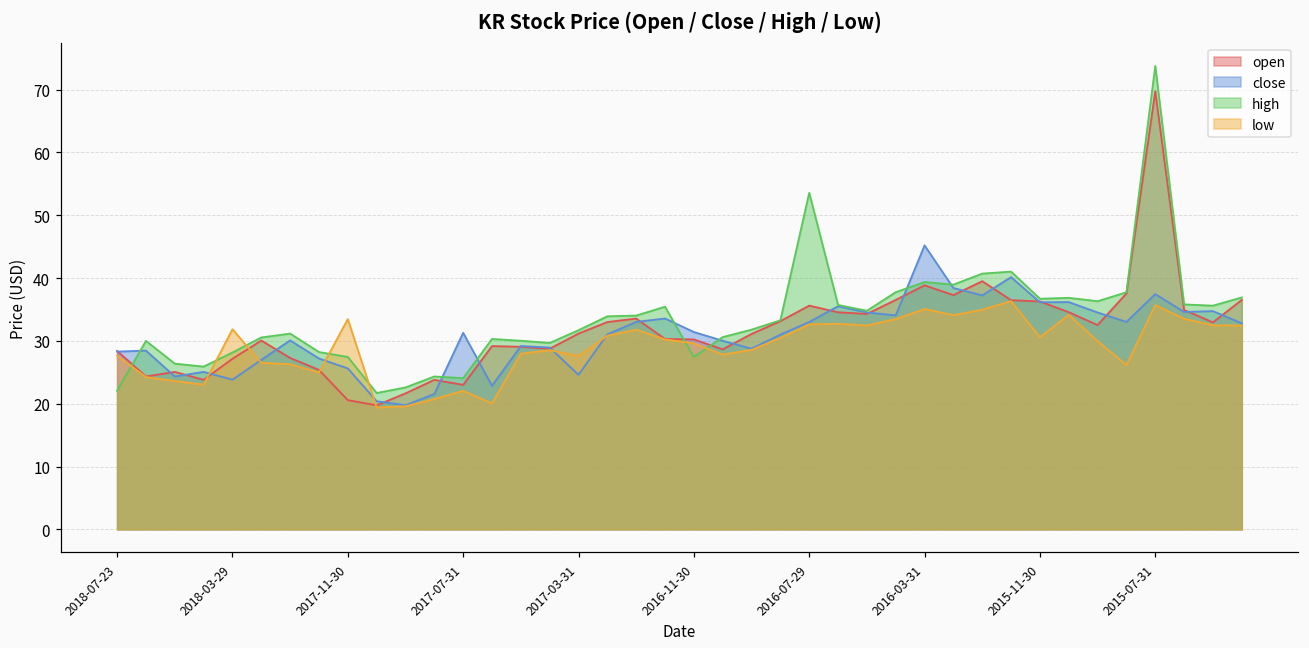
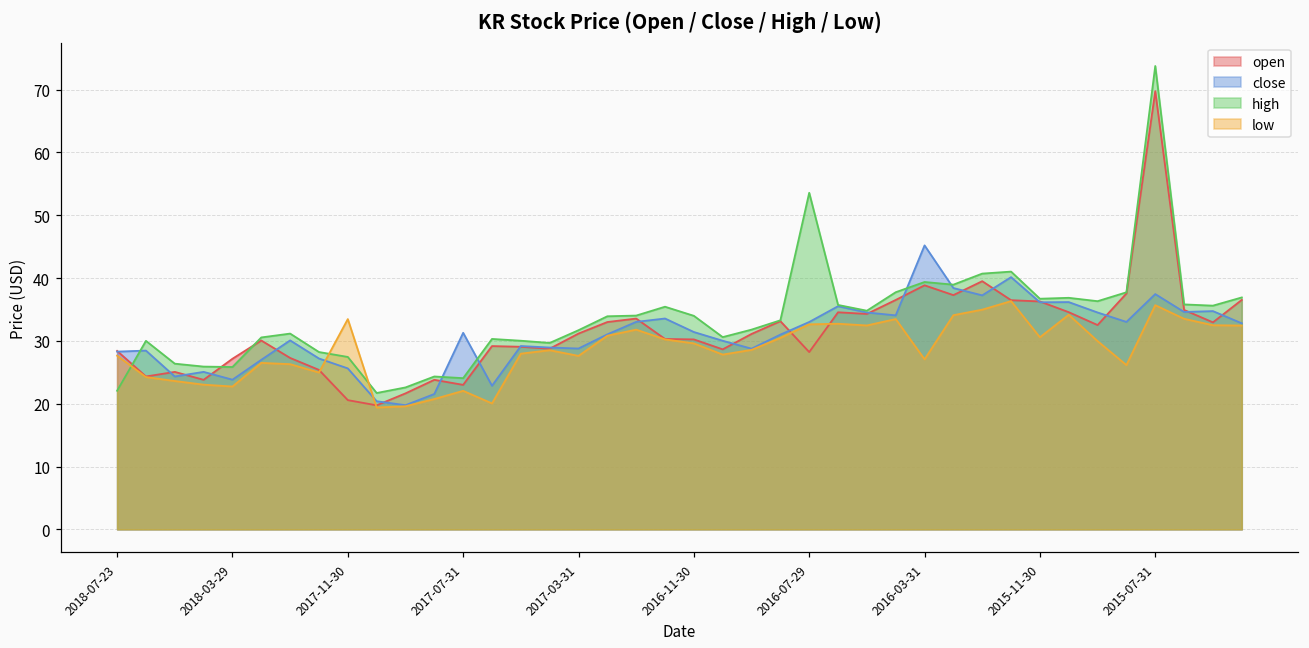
  {
    "open": {
      "2018-03-29": 27,
      "2017-11-30": 21,
      "2017-07-31": 23,
      "2017-03-31": 31,
      "2016-11-30": 30,
-     "2016-07-29": 36,
+     "2016-07-29": 28,
      "2016-03-31": 39,
      "2015-07-31": 70
    },
    "close": {
      "2018-03-29": 24,
      "2017-11-30": 26,
      "2017-07-31": 31,
-     "2017-03-31": 25,
+     "2017-03-31": 29,
      "2016-11-30": 31,
      "2016-03-31": 45,
      "2015-07-31": 37
    },
    "high": {
      "2018-07-23": 22,
-     "2018-03-29": 28,
+     "2018-03-29": 26,
      "2017-11-30": 27,
      "2017-07-31": 24,
      "2017-03-31": 32,
-     "2016-11-30": 27,
+     "2016-11-30": 34,
      "2016-07-29": 54,
      "2016-03-31": 39,
      "2015-07-31": 74
    },
    "low": {
      "2018-07-23": 28,
-     "2018-03-29": 32,
+     "2018-03-29": 23,
      "2017-11-30": 33,
      "2017-07-31": 22,
      "2017-03-31": 28,
      "2016-11-30": 30,
-     "2016-03-31": 35,
+     "2016-03-31": 27,
      "2015-11-30": 31,
      "2015-07-31": 36
    }
  }
